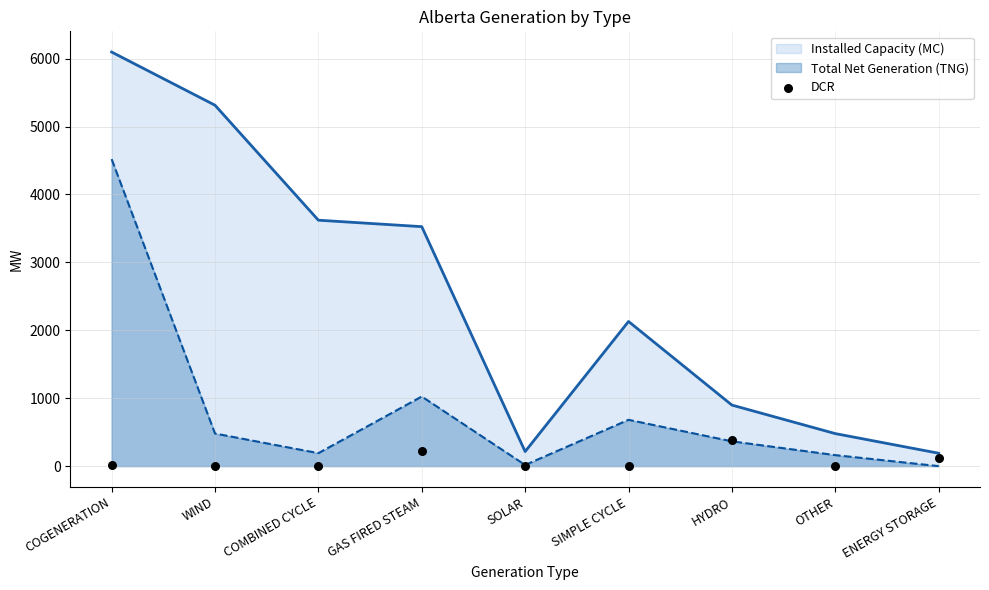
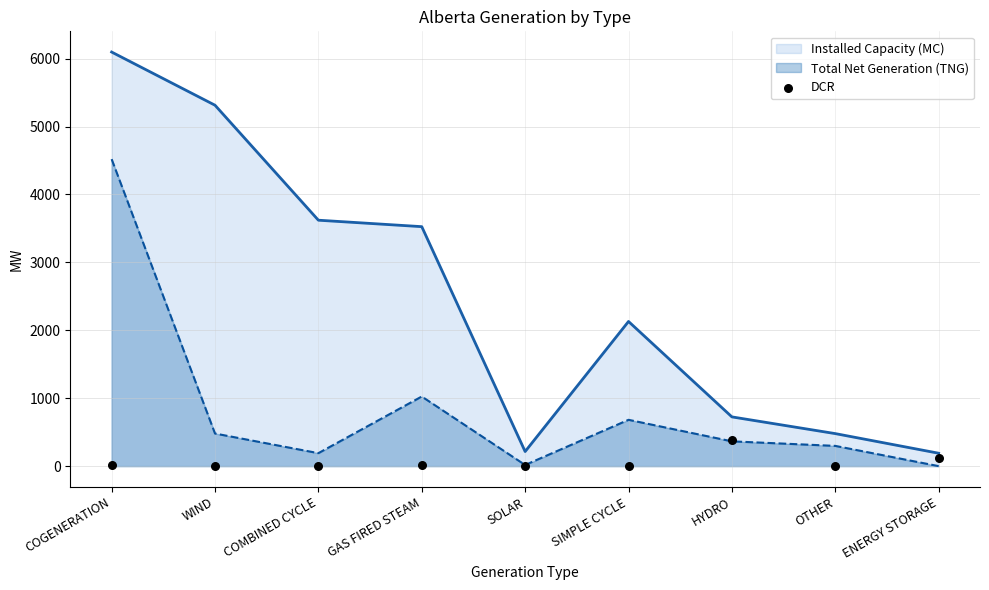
  {
    "Installed Capacity (MC)": {
      "COGENERATION": 6100,
      "WIND": 5300,
      "COMBINED CYCLE": 3600,
      "GAS FIRED STEAM": 3500,
      "SOLAR": 200,
      "SIMPLE CYCLE": 2100,
-     "HYDRO": 900,
+     "HYDRO": 700,
      "OTHER": 500,
      "ENERGY STORAGE": 200
    },
    "Total Net Generation (TNG)": {
      "COGENERATION": 4500,
      "WIND": 500,
      "COMBINED CYCLE": 200,
      "GAS FIRED STEAM": 1000,
      "SIMPLE CYCLE": 700,
-     "OTHER": 200,
+     "OTHER": 300,
      "ENERGY STORAGE": 0
    },
    "DCR": {
-     "GAS FIRED STEAM": 200
+     "GAS FIRED STEAM": 0
    }
  }
